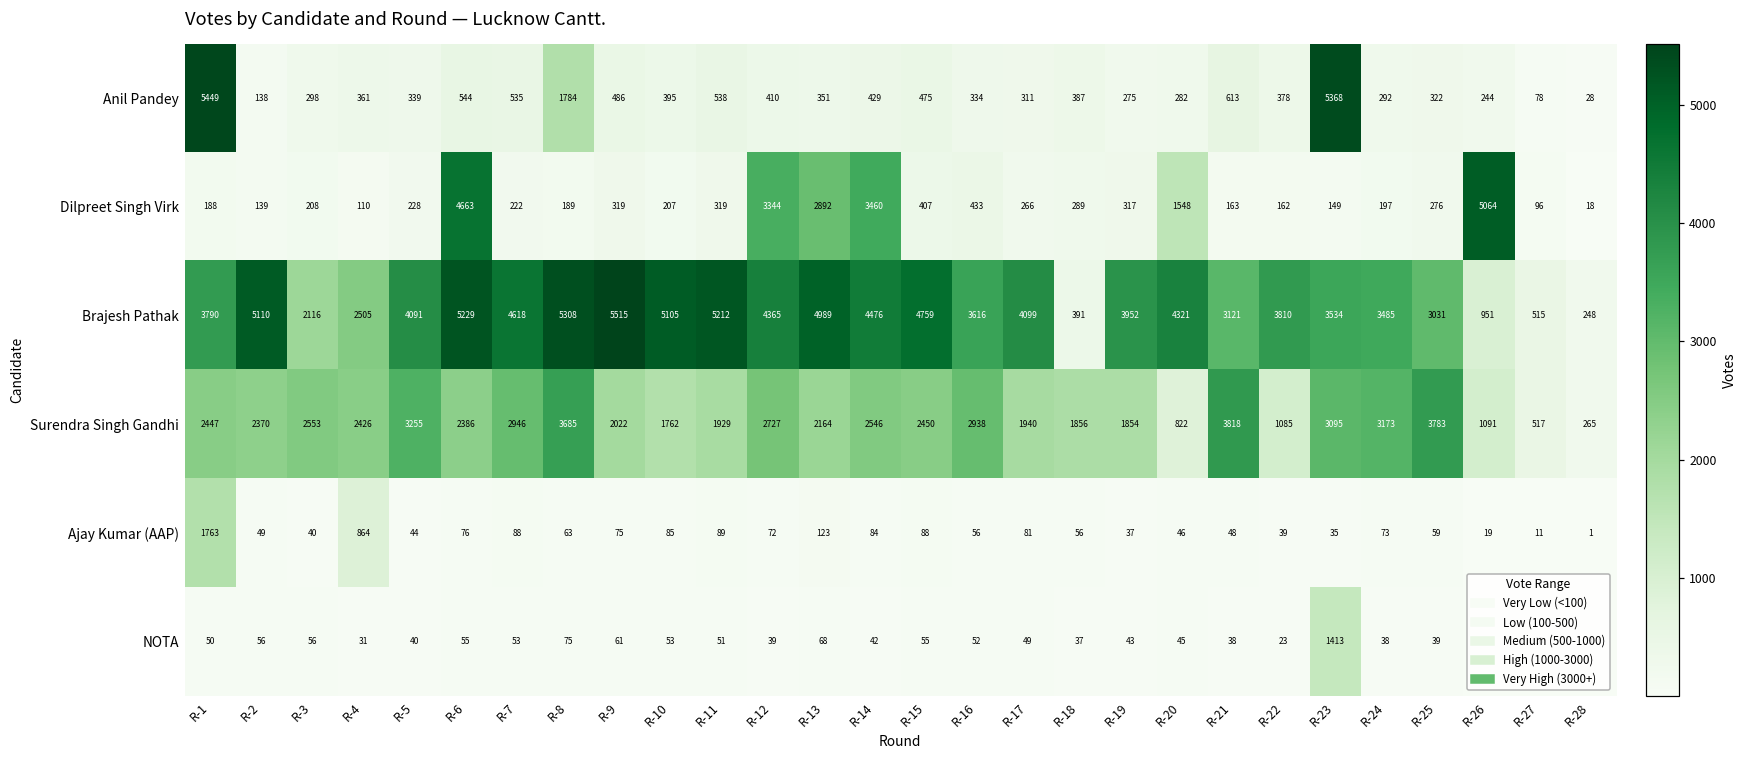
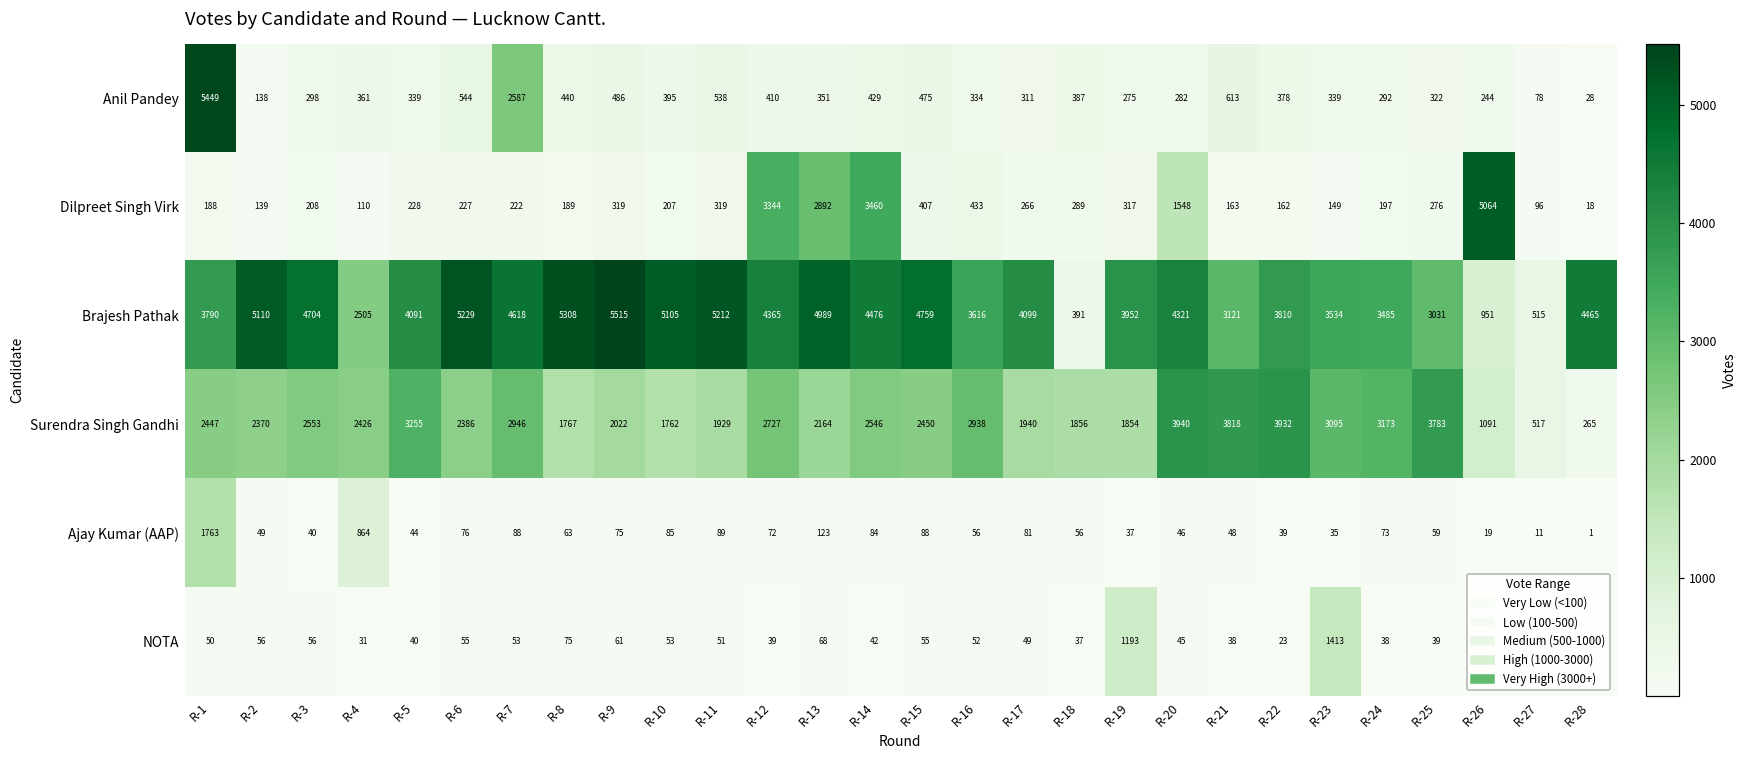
  {
    "Anil Pandey": {
      "R-1": 5449,
      "R-2": 138,
      "R-3": 298,
      "R-4": 361,
      "R-5": 339,
      "R-6": 544,
-     "R-7": 535,
-     "R-8": 1784,
+     "R-7": 2587,
+     "R-8": 440,
      "R-9": 486,
      "R-10": 395,
      "R-11": 538,
      "R-12": 410,
      "R-13": 351,
      "R-14": 429,
      "R-15": 475,
      "R-16": 334,
      "R-17": 311,
      "R-18": 387,
      "R-19": 275,
      "R-20": 282,
      "R-21": 613,
      "R-22": 378,
-     "R-23": 5368,
+     "R-23": 339,
      "R-24": 292,
      "R-25": 322,
      "R-26": 244,
      "R-27": 78,
      "R-28": 28
    },
    "Dilpreet Singh Virk": {
      "R-1": 188,
      "R-2": 139,
      "R-3": 208,
      "R-4": 110,
      "R-5": 228,
-     "R-6": 4663,
+     "R-6": 227,
      "R-7": 222,
      "R-8": 189,
      "R-9": 319,
      "R-10": 207,
      "R-11": 319,
      "R-12": 3344,
      "R-13": 2892,
      "R-14": 3460,
      "R-15": 407,
      "R-16": 433,
      "R-17": 266,
      "R-18": 289,
      "R-19": 317,
      "R-20": 1548,
      "R-21": 163,
      "R-22": 162,
      "R-23": 149,
      "R-24": 197,
      "R-25": 276,
      "R-26": 5064,
      "R-27": 96,
      "R-28": 18
    },
    "Brajesh Pathak": {
      "R-1": 3790,
      "R-2": 5110,
-     "R-3": 2116,
+     "R-3": 4704,
      "R-4": 2505,
      "R-5": 4091,
      "R-6": 5229,
      "R-7": 4618,
      "R-8": 5308,
      "R-9": 5515,
      "R-10": 5105,
      "R-11": 5212,
      "R-12": 4365,
      "R-13": 4989,
      "R-14": 4476,
      "R-15": 4759,
      "R-16": 3616,
      "R-17": 4099,
      "R-18": 391,
      "R-19": 3952,
      "R-20": 4321,
      "R-21": 3121,
      "R-22": 3810,
      "R-23": 3534,
      "R-24": 3485,
      "R-25": 3031,
      "R-26": 951,
      "R-27": 515,
-     "R-28": 248
+     "R-28": 4465
    },
    "Surendra Singh Gandhi": {
      "R-1": 2447,
      "R-2": 2370,
      "R-3": 2553,
      "R-4": 2426,
      "R-5": 3255,
      "R-6": 2386,
      "R-7": 2946,
-     "R-8": 3685,
+     "R-8": 1767,
      "R-9": 2022,
      "R-10": 1762,
      "R-11": 1929,
      "R-12": 2727,
      "R-13": 2164,
      "R-14": 2546,
      "R-15": 2450,
      "R-16": 2938,
      "R-17": 1940,
      "R-18": 1856,
      "R-19": 1854,
-     "R-20": 822,
+     "R-20": 3940,
      "R-21": 3818,
-     "R-22": 1085,
+     "R-22": 3932,
      "R-23": 3095,
      "R-24": 3173,
      "R-25": 3783,
      "R-26": 1091,
      "R-27": 517,
      "R-28": 265
    },
    "Ajay Kumar (AAP)": {
      "R-1": 1763,
      "R-2": 49,
      "R-3": 40,
      "R-4": 864,
      "R-5": 44,
      "R-6": 76,
      "R-7": 88,
      "R-8": 63,
      "R-9": 75,
      "R-10": 85,
      "R-11": 89,
      "R-12": 72,
      "R-13": 123,
      "R-14": 84,
      "R-15": 88,
      "R-16": 56,
      "R-17": 81,
      "R-18": 56,
      "R-19": 37,
      "R-20": 46,
      "R-21": 48,
      "R-22": 39,
      "R-23": 35,
      "R-24": 73,
      "R-25": 59,
      "R-26": 19,
      "R-27": 11,
      "R-28": 1
    },
    "NOTA": {
      "R-1": 50,
      "R-2": 56,
      "R-3": 56,
      "R-4": 31,
      "R-5": 40,
      "R-6": 55,
      "R-7": 53,
      "R-8": 75,
      "R-9": 61,
      "R-10": 53,
      "R-11": 51,
      "R-12": 39,
      "R-13": 68,
      "R-14": 42,
      "R-15": 55,
      "R-16": 52,
      "R-17": 49,
      "R-18": 37,
-     "R-19": 43,
+     "R-19": 1193,
      "R-20": 45,
      "R-21": 38,
      "R-22": 23,
      "R-23": 1413,
      "R-24": 38,
      "R-25": 39
    }
  }
